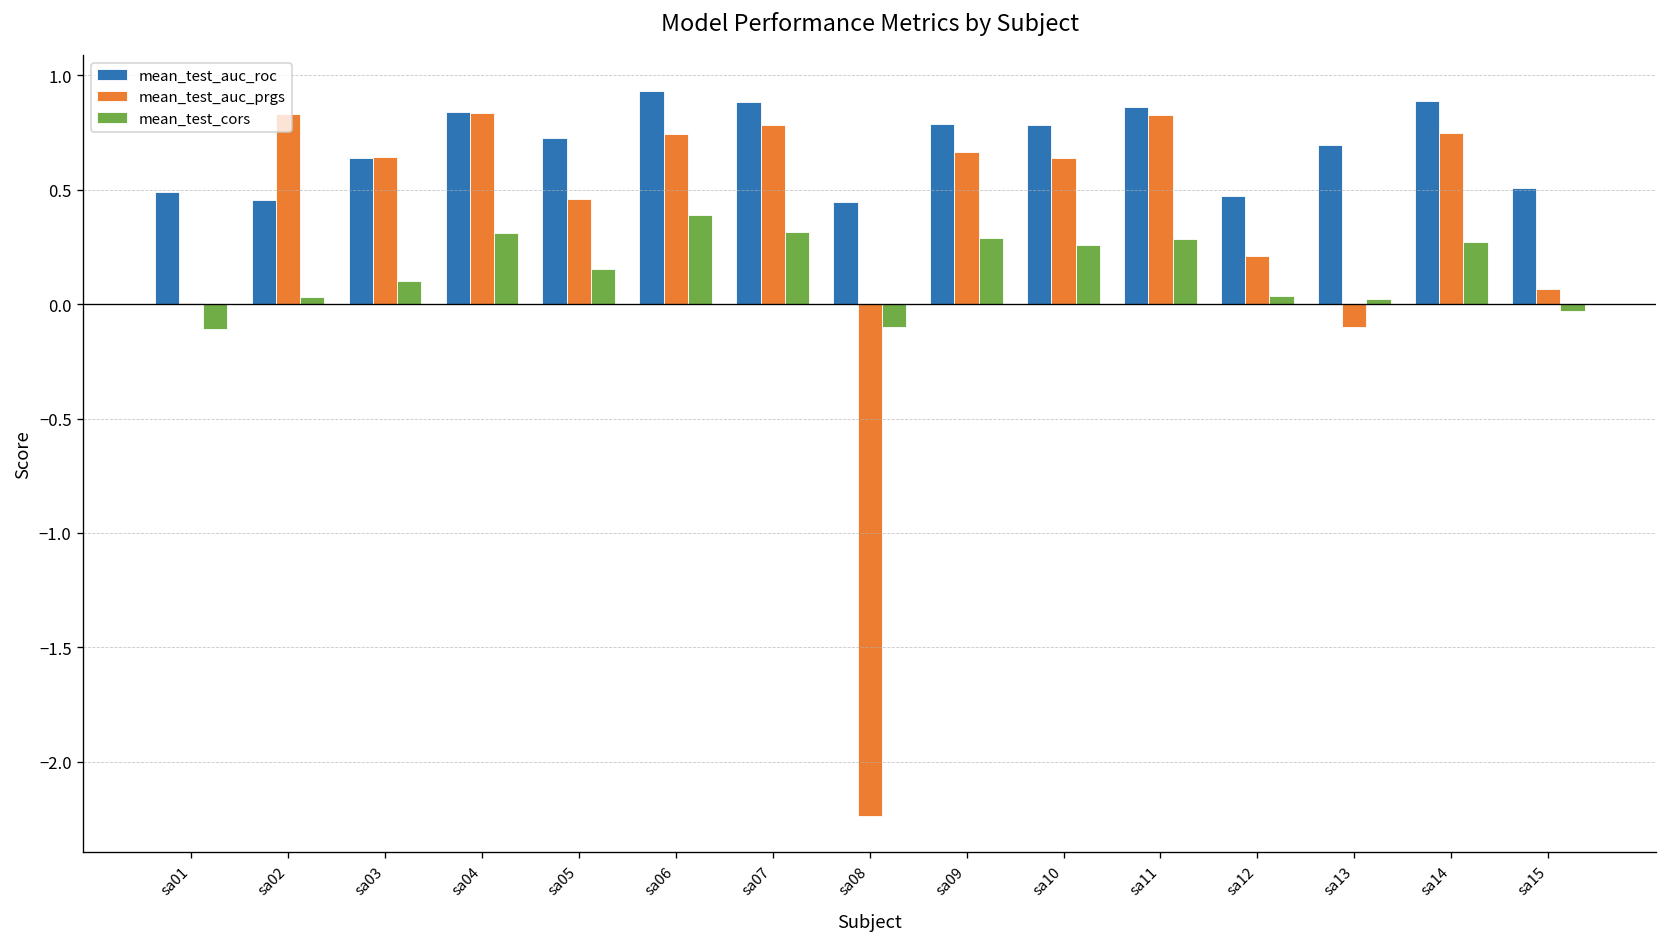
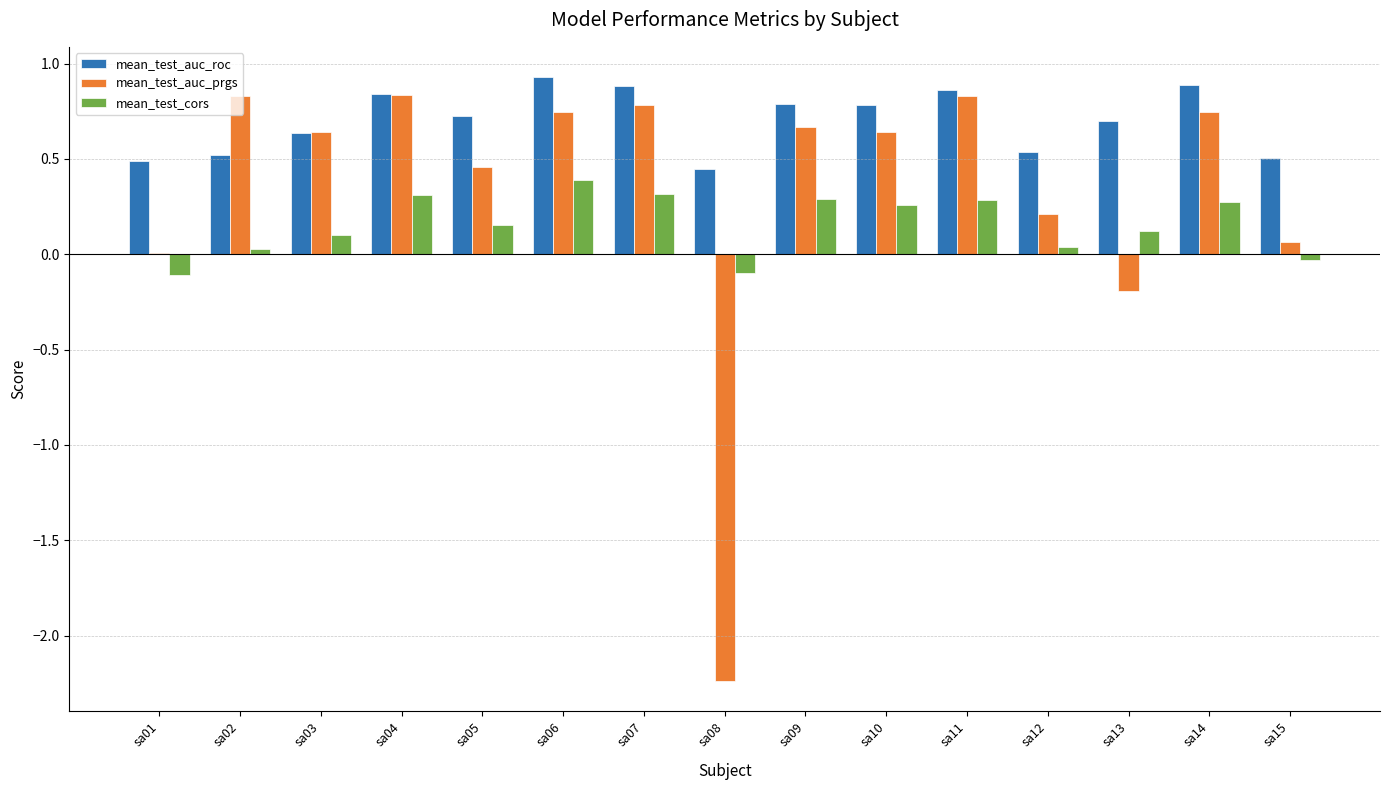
  {
    "mean_test_auc_roc": {
      "sa01": 0.49,
-     "sa02": 0.45,
+     "sa02": 0.52,
      "sa03": 0.64,
      "sa04": 0.84,
      "sa05": 0.73,
      "sa06": 0.93,
      "sa07": 0.88,
      "sa08": 0.45,
      "sa09": 0.79,
      "sa10": 0.78,
      "sa11": 0.86,
-     "sa12": 0.47,
+     "sa12": 0.54,
      "sa13": 0.70,
      "sa14": 0.89,
      "sa15": 0.51
    },
    "mean_test_auc_prgs": {
      "sa03": 0.64,
      "sa04": 0.83,
      "sa05": 0.46,
      "sa06": 0.74,
      "sa07": 0.78,
      "sa08": -2.24,
      "sa09": 0.66,
      "sa10": 0.64,
      "sa11": 0.83,
      "sa12": 0.21,
-     "sa13": -0.10,
+     "sa13": -0.19,
      "sa14": 0.75,
      "sa15": 0.06
    },
    "mean_test_cors": {
      "sa01": -0.11,
      "sa02": 0.03,
      "sa03": 0.10,
      "sa04": 0.31,
      "sa05": 0.16,
      "sa06": 0.39,
      "sa07": 0.31,
      "sa08": -0.10,
      "sa09": 0.29,
      "sa10": 0.26,
      "sa11": 0.28,
      "sa12": 0.04,
-     "sa13": 0.02,
+     "sa13": 0.12,
      "sa14": 0.27,
      "sa15": -0.03
    }
  }
